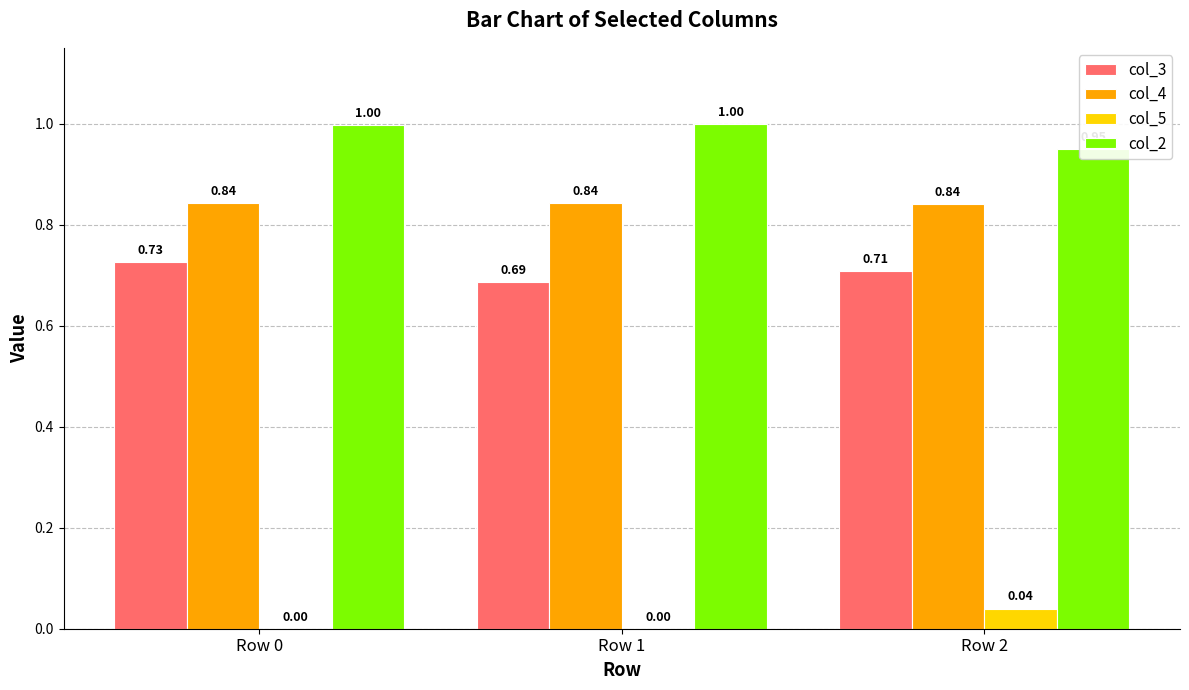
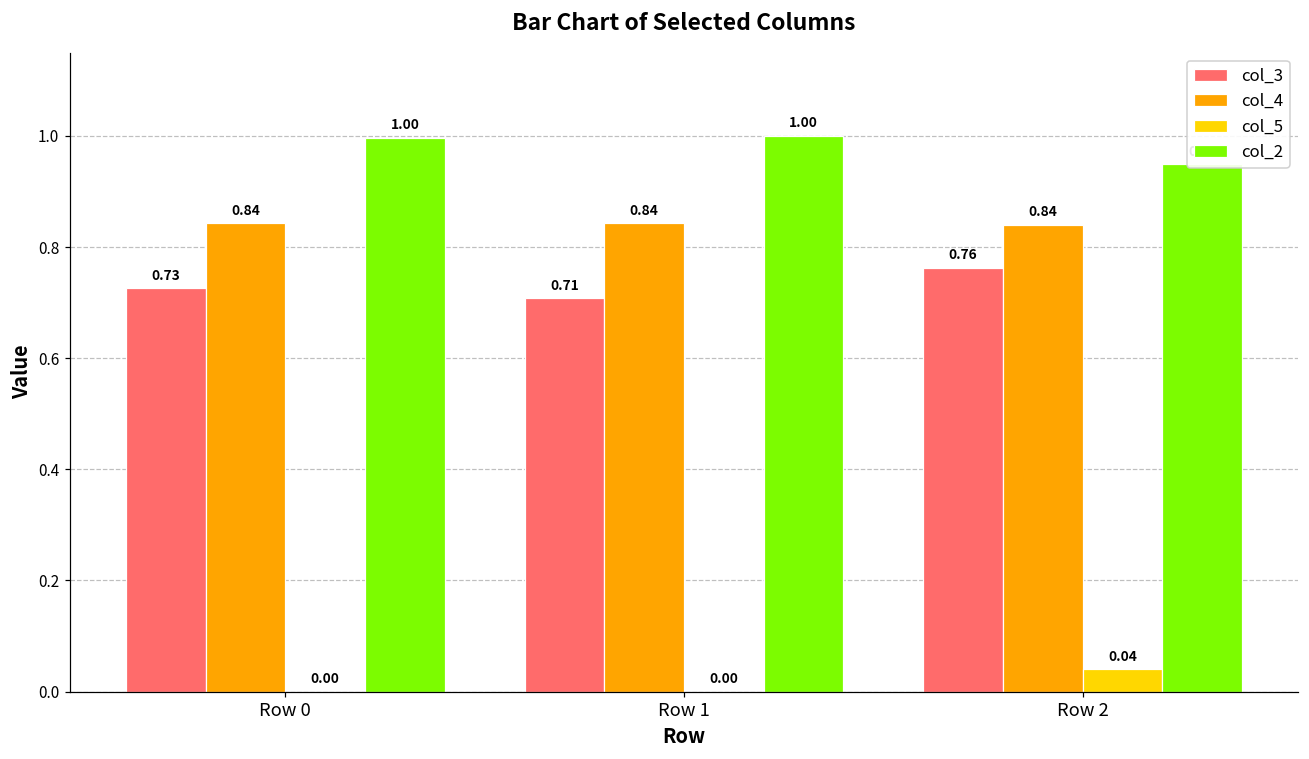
  {
    "col_3": {
      "Row 0": 0.73,
-     "Row 1": 0.69,
-     "Row 2": 0.71
+     "Row 1": 0.71,
+     "Row 2": 0.76
    },
    "col_2": {
      "Row 0": 1.00,
      "Row 1": 1.00
    }
  }
